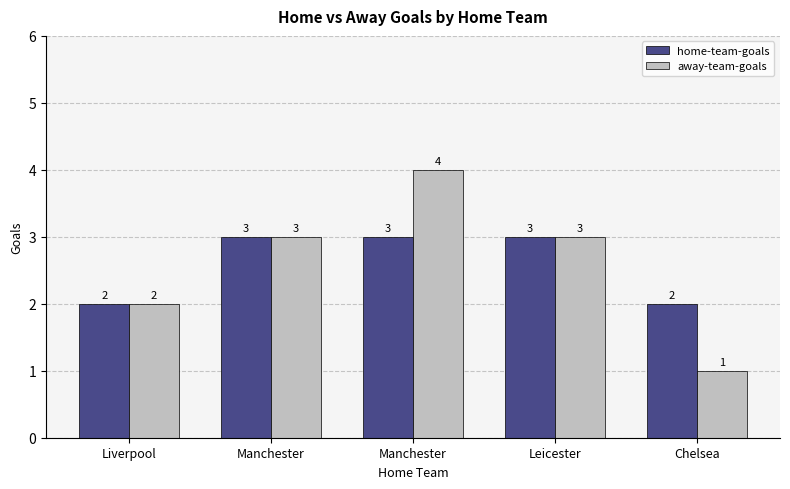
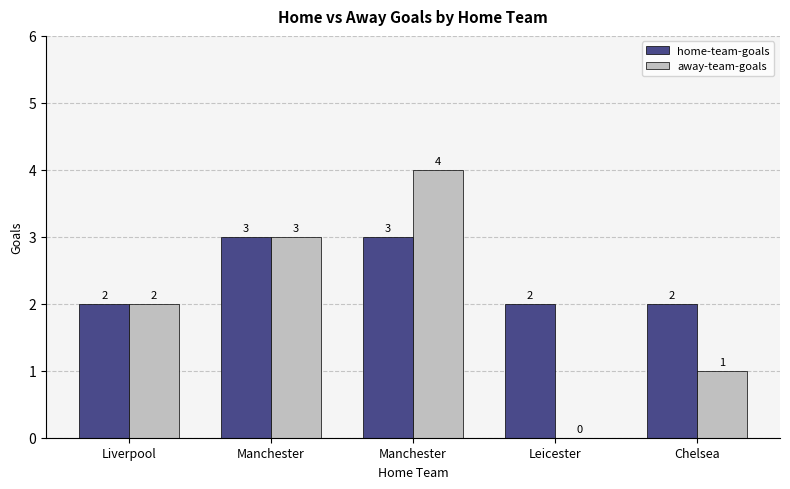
  {
    "home-team-goals": {
      "Liverpool": 2,
-     "Leicester": 3,
+     "Leicester": 2,
      "Chelsea": 2
    },
    "away-team-goals": {
      "Liverpool": 2,
-     "Leicester": 3,
+     "Leicester": 0,
      "Chelsea": 1
    }
  }
